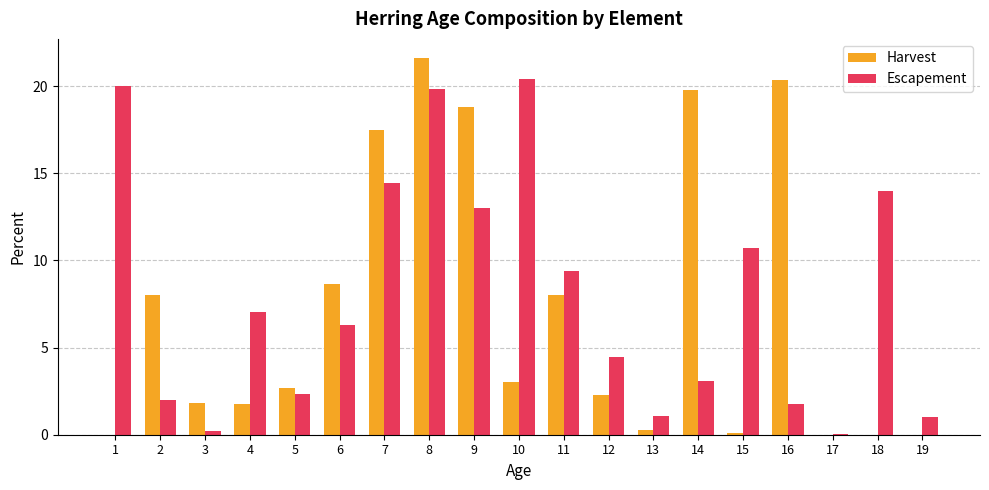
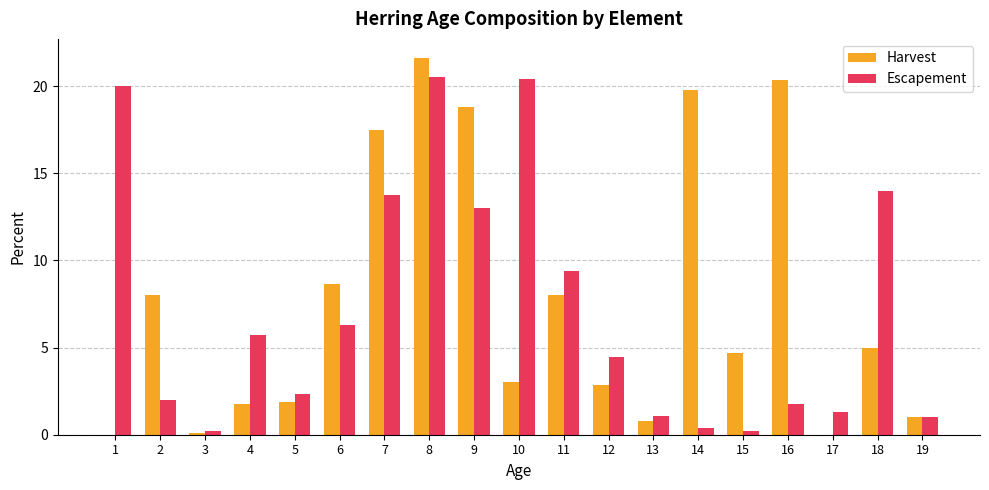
  {
    "Harvest": {
      "1": 0.0,
      "2": 8.0,
-     "3": 1.8,
+     "3": 0.1,
      "4": 1.8,
-     "5": 2.7,
+     "5": 1.9,
      "6": 8.7,
      "7": 17.5,
      "8": 21.6,
      "9": 18.8,
      "10": 3.0,
      "11": 8.0,
-     "12": 2.3,
-     "13": 0.3,
+     "12": 2.9,
+     "13": 0.8,
      "14": 19.8,
-     "15": 0.1,
+     "15": 4.7,
      "16": 20.3,
-     "18": 0,
-     "19": 0
+     "18": 5,
+     "19": 1
    },
    "Escapement": {
      "1": 20.0,
      "2": 2.0,
      "3": 0.2,
-     "4": 7.0,
+     "4": 5.7,
      "5": 2.3,
      "6": 6.3,
-     "7": 14.4,
-     "8": 19.8,
+     "7": 13.8,
+     "8": 20.5,
      "9": 13.0,
      "10": 20.4,
      "11": 9.4,
      "12": 4.5,
      "13": 1.1,
-     "14": 3.1,
-     "15": 10.7,
+     "14": 0.4,
+     "15": 0.2,
      "16": 1.7,
-     "17": 0.0,
+     "17": 1.3,
      "18": 14.0,
      "19": 1.0
    }
  }
